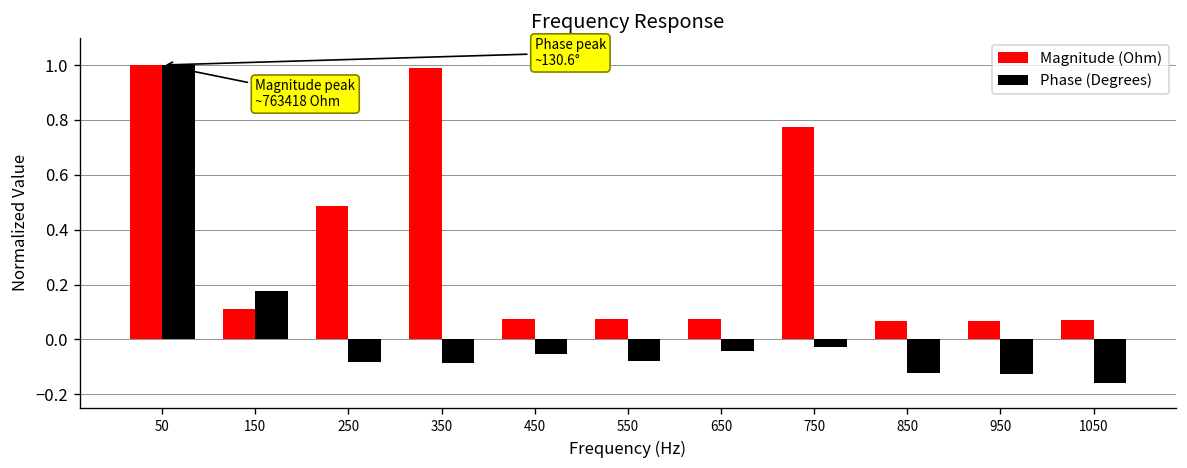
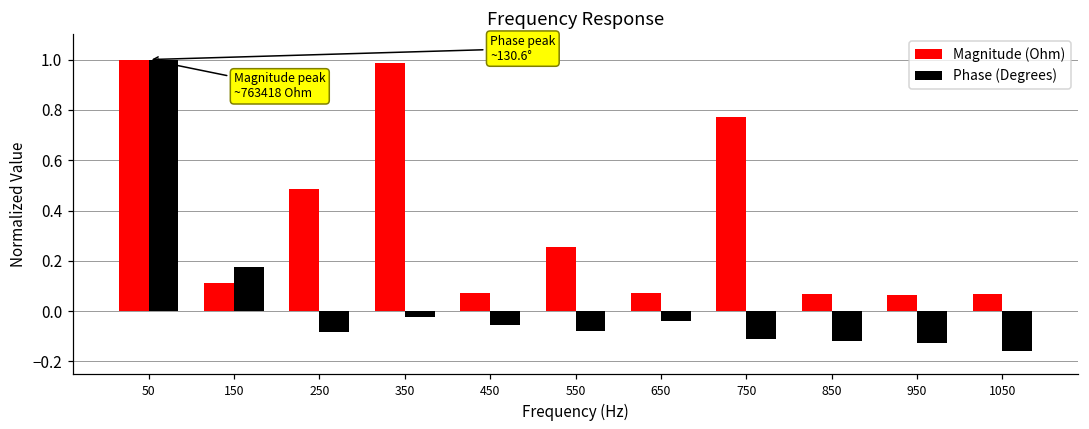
  {
    "Magnitude (Ohm)": {
      "50": 1.00,
      "150": 0.11,
      "250": 0.49,
      "350": 0.99,
      "450": 0.07,
-     "550": 0.08,
+     "550": 0.26,
      "650": 0.07,
      "750": 0.77,
      "850": 0.07,
      "950": 0.07,
      "1050": 0.07
    },
    "Phase (Degrees)": {
      "150": 0.18,
      "250": -0.08,
-     "350": -0.09,
+     "350": -0.02,
      "450": -0.05,
      "550": -0.08,
      "650": -0.04,
-     "750": -0.03,
+     "750": -0.11,
      "850": -0.12,
      "950": -0.13,
      "1050": -0.16
    }
  }
